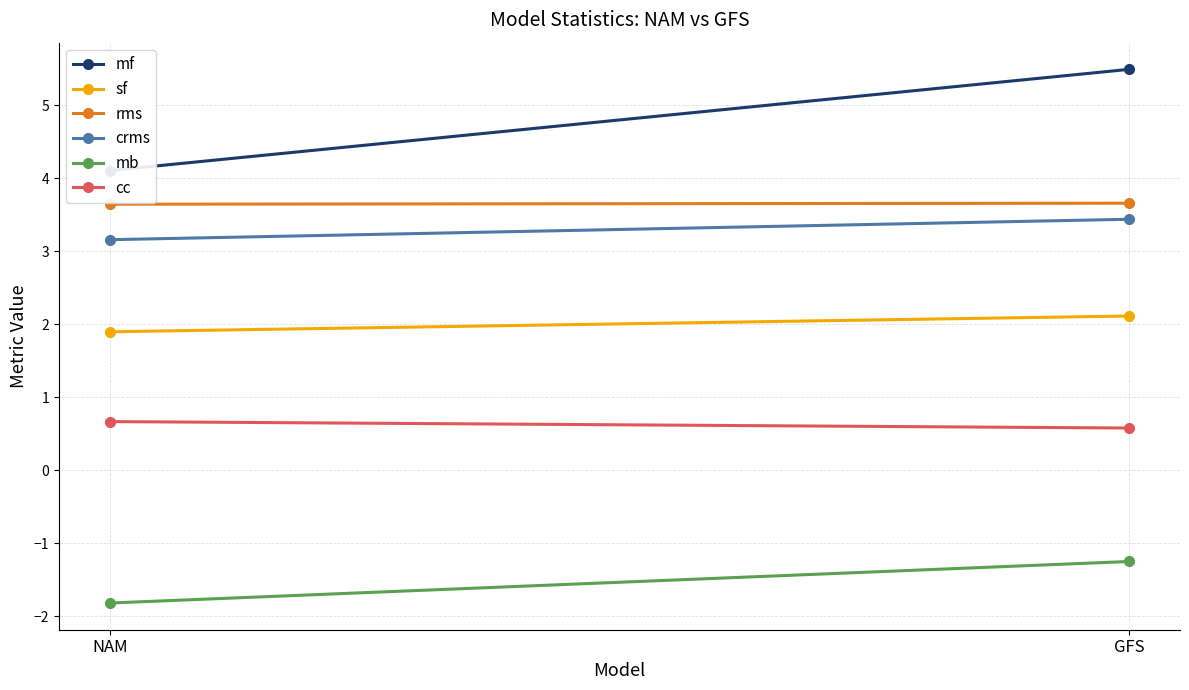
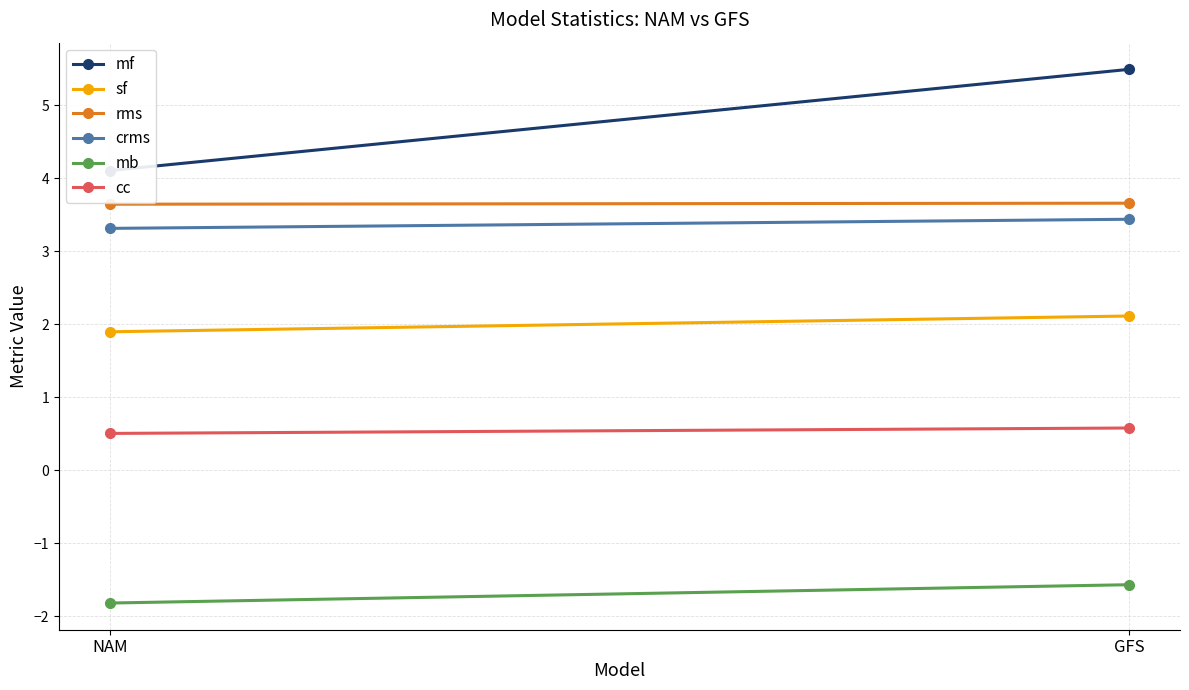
  {
    "mf": {
      "GFS": 5.5
    },
    "crms": {
-     "NAM": 3.2,
+     "NAM": 3.3,
      "GFS": 3.4
    },
    "mb": {
      "NAM": -1.8,
-     "GFS": -1.2
+     "GFS": -1.6
    },
    "cc": {
-     "NAM": 0.7,
+     "NAM": 0.5,
      "GFS": 0.6
    }
  }
